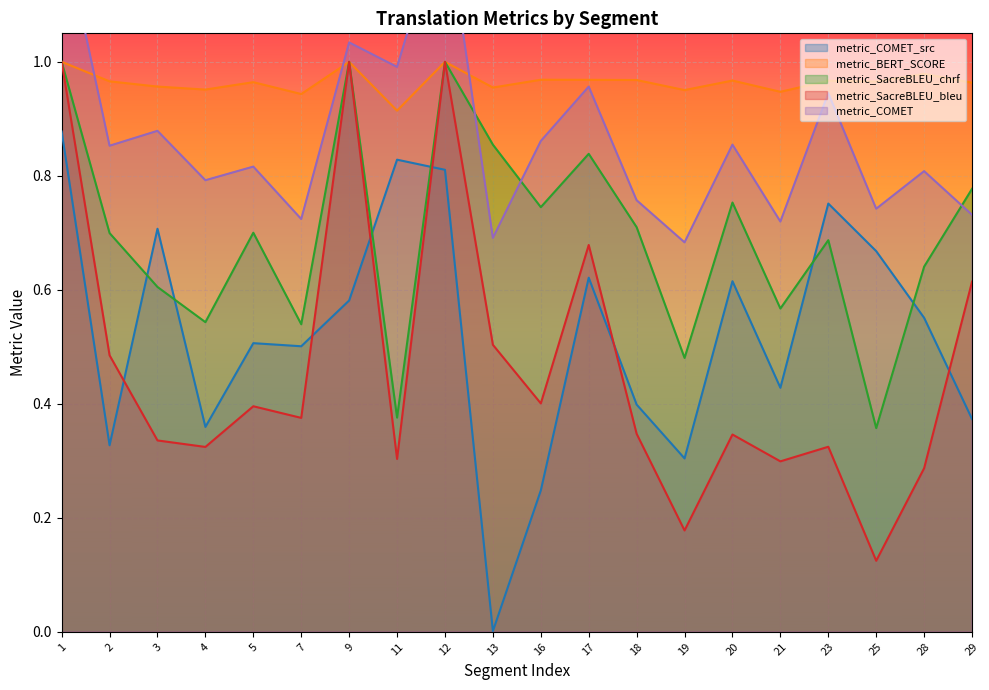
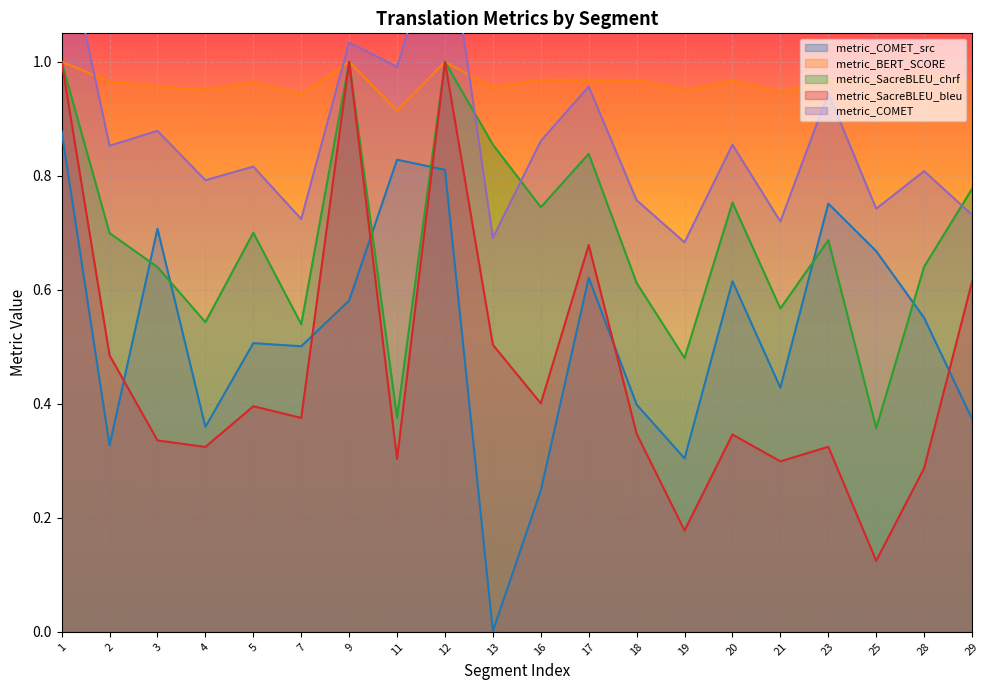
  {
    "metric_COMET_src": {
      "1": 0.88,
      "2": 0.33,
      "3": 0.71,
      "4": 0.36,
      "5": 0.51,
      "7": 0.50,
      "9": 0.58,
      "11": 0.83,
      "12": 0.81,
      "13": 0.00,
      "16": 0.25,
      "17": 0.62,
      "18": 0.40,
      "19": 0.30,
      "20": 0.62,
      "21": 0.43,
      "23": 0.75,
      "25": 0.67,
      "28": 0.55,
      "29": 0.37
    },
    "metric_SacreBLEU_chrf": {
      "2": 0.70,
-     "3": 0.61,
+     "3": 0.64,
      "4": 0.54,
      "5": 0.70,
      "7": 0.54,
      "11": 0.38,
      "13": 0.85,
      "16": 0.75,
      "17": 0.84,
-     "18": 0.71,
+     "18": 0.61,
      "19": 0.48,
      "20": 0.75,
      "21": 0.57,
      "23": 0.69,
      "25": 0.36,
      "28": 0.64,
      "29": 0.78
    },
    "metric_COMET": {
      "2": 0.85,
      "3": 0.88,
      "4": 0.79,
      "5": 0.82,
      "7": 0.72,
      "9": 1.03,
      "11": 0.99,
      "13": 0.69,
      "16": 0.86,
      "17": 0.96,
      "18": 0.76,
      "19": 0.68,
      "20": 0.85,
      "21": 0.72,
      "25": 0.74,
      "28": 0.81,
      "29": 0.73
    }
  }
